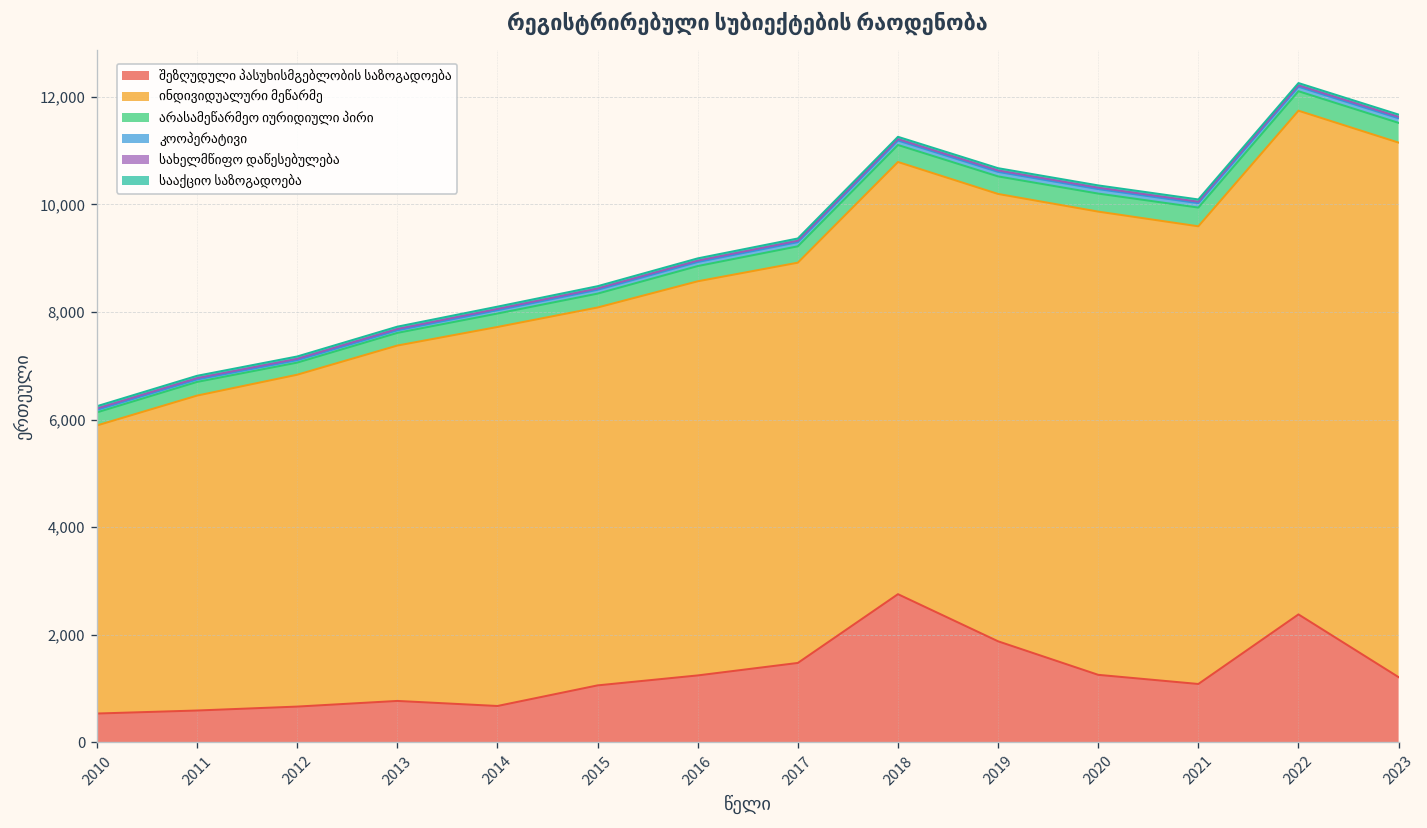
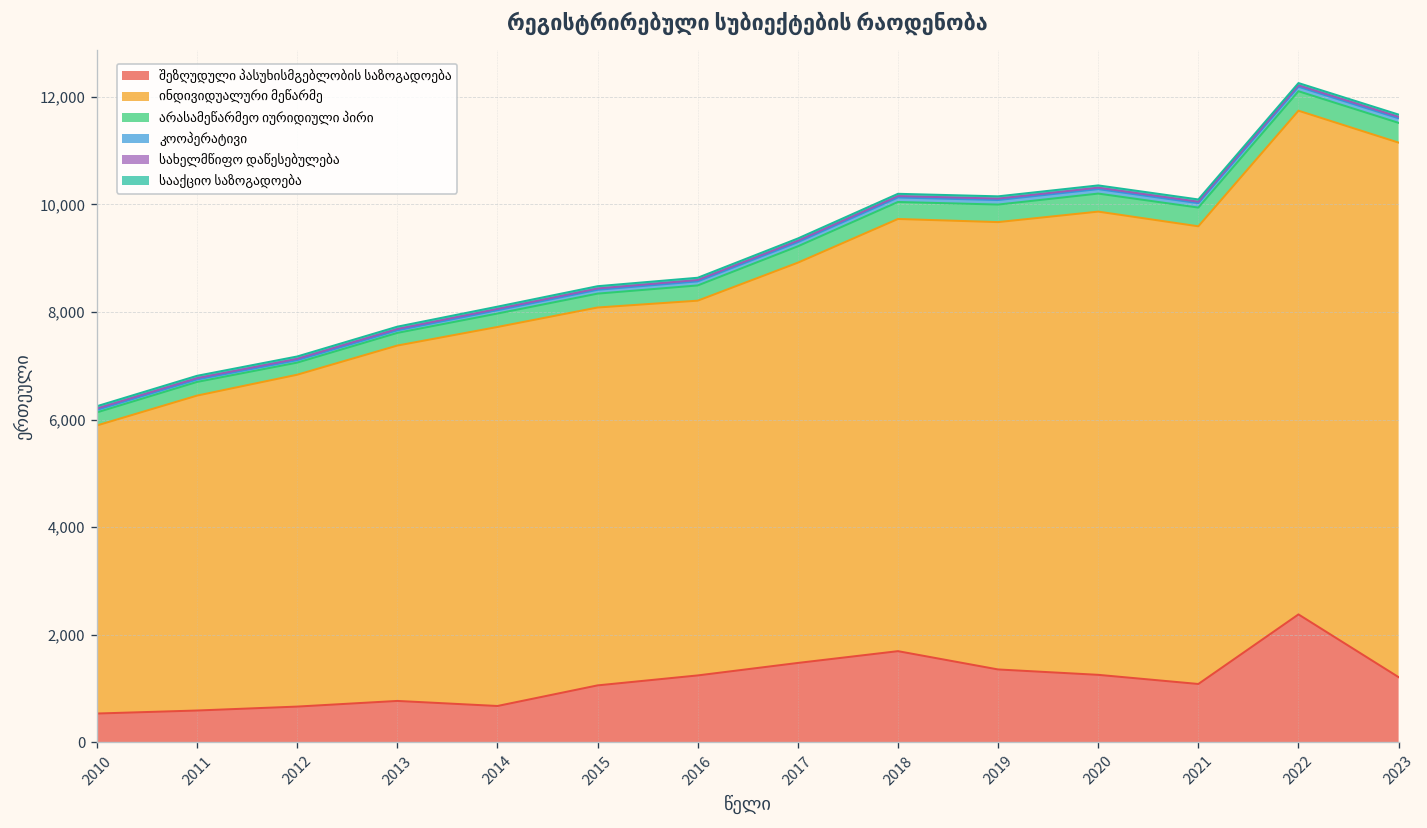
  {
    "შეზღუდული პასუხისმგებლობის საზოგადოება": {
      "2010": "500",
      "2011": "600",
      "2012": "700",
      "2013": "800",
      "2014": "700",
      "2015": "1,100",
      "2016": "1,200",
      "2017": "1,500",
-     "2018": "2,800",
-     "2019": "1,900",
+     "2018": "1,700",
+     "2019": "1,400",
      "2020": "1,300",
      "2021": "1,100",
      "2022": "2,400",
      "2023": "1,200"
    },
    "ინდივიდუალური მეწარმე": {
      "2010": "5,400",
      "2011": "5,900",
      "2012": "6,200",
      "2013": "6,600",
      "2014": "7,000",
      "2015": "7,000",
-     "2016": "7,300",
+     "2016": "7,000",
      "2017": "7,400",
      "2018": "8,000",
      "2019": "8,300",
      "2020": "8,600",
      "2021": "8,500",
      "2022": "9,400",
      "2023": "9,900"
    }
  }
